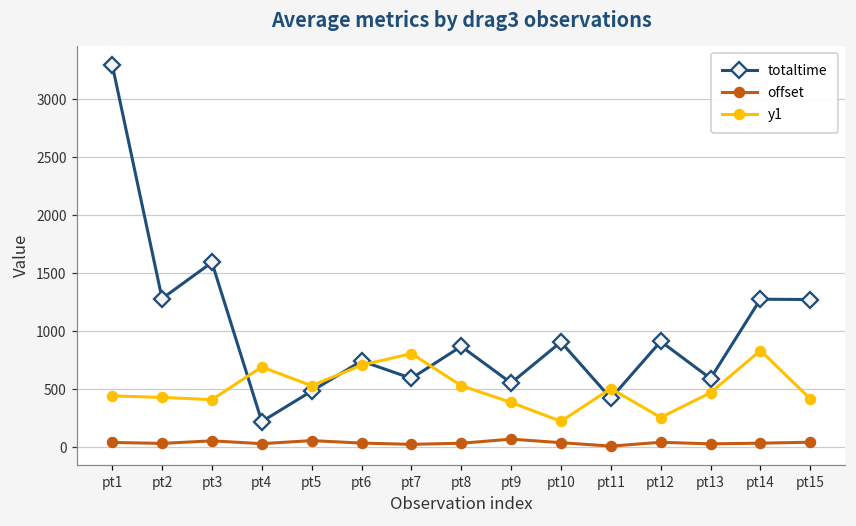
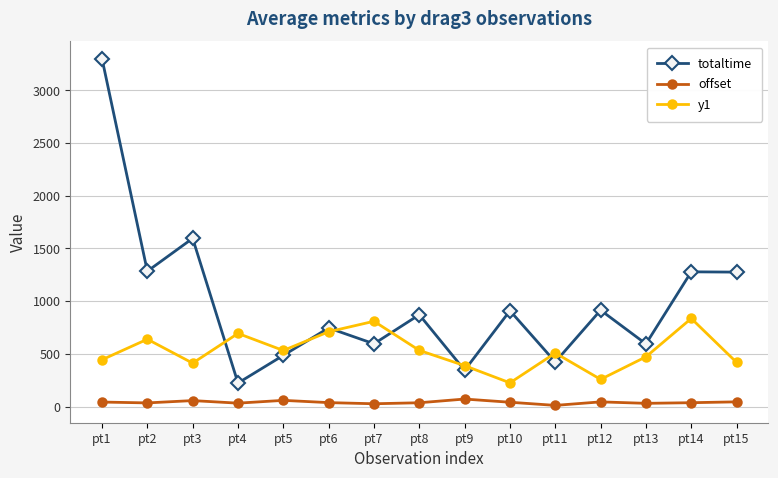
  {
    "totaltime": {
      "pt1": 3300,
      "pt2": 1280,
      "pt3": 1590,
      "pt4": 220,
      "pt5": 490,
      "pt6": 750,
      "pt7": 600,
      "pt8": 870,
-     "pt9": 560,
+     "pt9": 340,
      "pt10": 910,
      "pt11": 420,
      "pt12": 910,
      "pt13": 590,
      "pt14": 1280,
      "pt15": 1270
    },
    "offset": {
      "pt1": 40,
      "pt2": 30,
      "pt3": 60,
      "pt4": 30,
      "pt5": 60,
      "pt6": 40,
      "pt7": 30,
      "pt8": 40,
      "pt9": 70,
      "pt10": 40,
      "pt11": 10,
      "pt12": 40,
      "pt13": 30,
      "pt14": 40,
      "pt15": 40
    },
    "y1": {
      "pt1": 440,
-     "pt2": 430,
+     "pt2": 640,
      "pt3": 410,
      "pt4": 690,
      "pt5": 530,
      "pt6": 710,
      "pt7": 810,
      "pt8": 530,
      "pt9": 390,
      "pt10": 220,
      "pt11": 510,
      "pt12": 260,
      "pt13": 470,
      "pt14": 840,
      "pt15": 420
    }
  }
